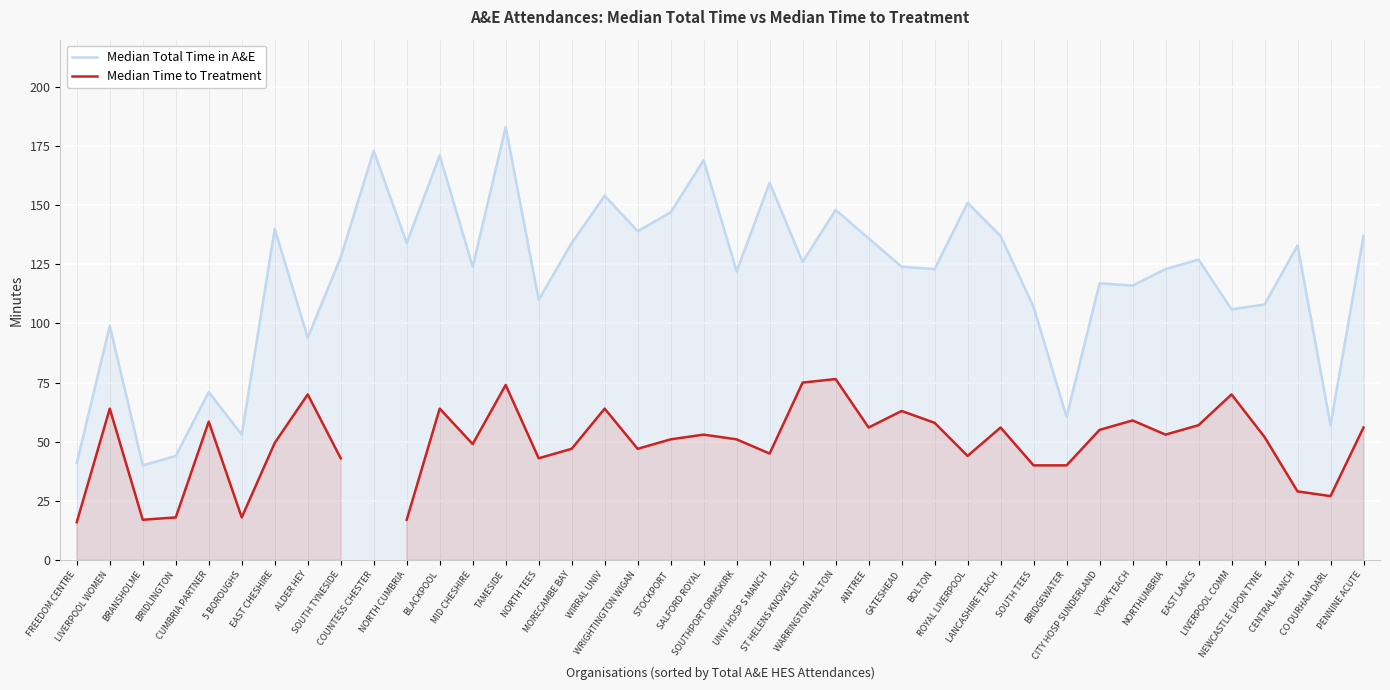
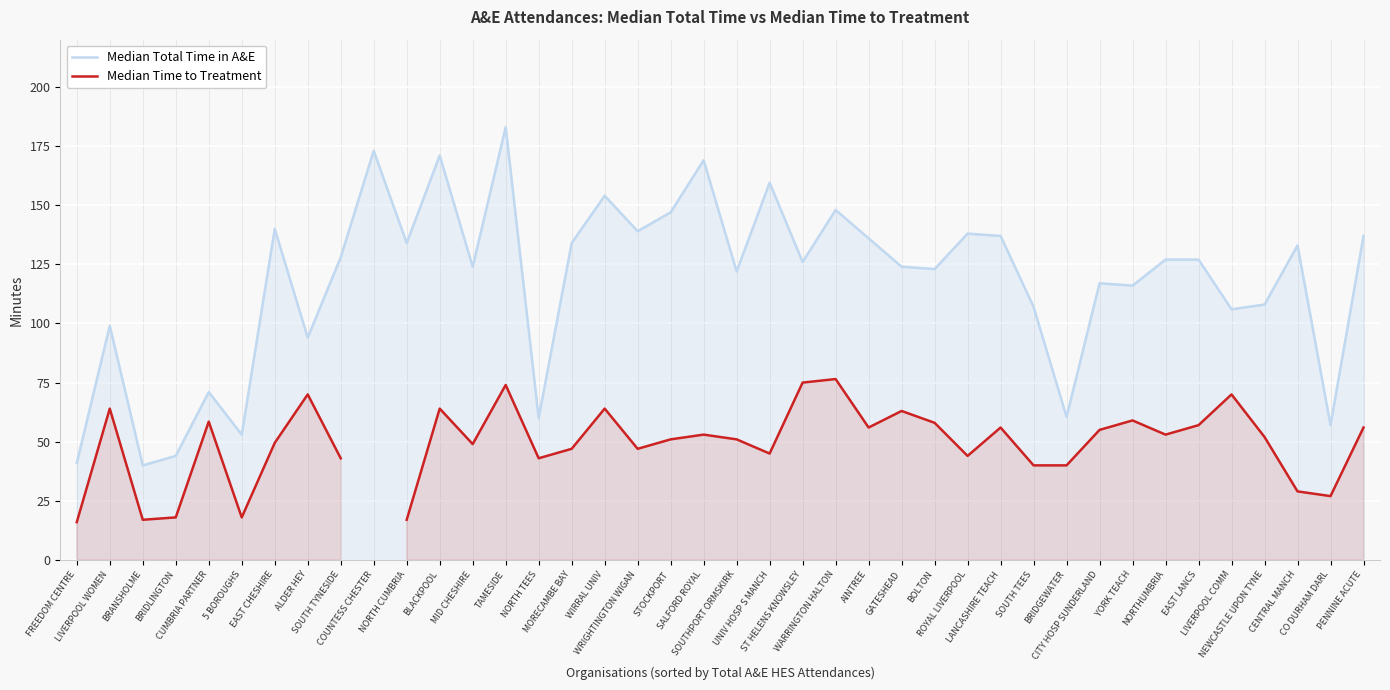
  {
    "Median Total Time in A&E": {
      "FREEDOM CENTRE": 41,
      "LIVERPOOL WOMEN": 99,
      "BRANSHOLME": 40,
      "BRIDLINGTON": 44,
      "CUMBRIA PARTNER": 71,
      "5 BOROUGHS": 53,
      "EAST CHESHIRE": 140,
      "ALDER HEY": 94,
      "SOUTH TYNESIDE": 128,
      "COUNTESS CHESTER": 173,
      "NORTH CUMBRIA": 134,
      "BLACKPOOL": 171,
      "MID CHESHIRE": 124,
      "TAMESIDE": 183,
-     "NORTH TEES": 110,
+     "NORTH TEES": 60,
      "MORECAMBE BAY": 134,
      "WIRRAL UNIV": 154,
      "WRIGHTINGTON WIGAN": 139,
      "STOCKPORT": 147,
      "SALFORD ROYAL": 169,
      "SOUTHPORT ORMSKIRK": 122,
      "UNIV HOSP S MANCH": 160,
      "ST HELENS KNOWSLEY": 126,
      "WARRINGTON HALTON": 148,
      "AINTREE": 136,
      "GATESHEAD": 124,
      "BOLTON": 123,
-     "ROYAL LIVERPOOL": 151,
+     "ROYAL LIVERPOOL": 138,
      "LANCASHIRE TEACH": 137,
      "SOUTH TEES": 107,
      "BRIDGEWATER": 61,
      "CITY HOSP SUNDERLAND": 117,
      "YORK TEACH": 116,
-     "NORTHUMBRIA": 123,
+     "NORTHUMBRIA": 127,
      "EAST LANCS": 127,
      "LIVERPOOL COMM": 106,
      "NEWCASTLE UPON TYNE": 108,
      "CENTRAL MANCH": 133,
      "CO DURHAM DARL": 57,
      "PENNINE ACUTE": 137
    },
    "Median Time to Treatment": {
      "FREEDOM CENTRE": 16,
      "LIVERPOOL WOMEN": 64,
      "BRANSHOLME": 17,
      "BRIDLINGTON": 18,
      "CUMBRIA PARTNER": 59,
      "5 BOROUGHS": 18,
      "EAST CHESHIRE": 50,
      "ALDER HEY": 70,
      "SOUTH TYNESIDE": 43,
      "NORTH CUMBRIA": 17,
      "BLACKPOOL": 64,
      "MID CHESHIRE": 49,
      "TAMESIDE": 74,
      "NORTH TEES": 43,
      "MORECAMBE BAY": 47,
      "WIRRAL UNIV": 64,
      "WRIGHTINGTON WIGAN": 47,
      "STOCKPORT": 51,
      "SALFORD ROYAL": 53,
      "SOUTHPORT ORMSKIRK": 51,
      "UNIV HOSP S MANCH": 45,
      "ST HELENS KNOWSLEY": 75,
      "WARRINGTON HALTON": 77,
      "AINTREE": 56,
      "GATESHEAD": 63,
      "BOLTON": 58,
      "ROYAL LIVERPOOL": 44,
      "LANCASHIRE TEACH": 56,
      "SOUTH TEES": 40,
      "BRIDGEWATER": 40,
      "CITY HOSP SUNDERLAND": 55,
      "YORK TEACH": 59,
      "NORTHUMBRIA": 53,
      "EAST LANCS": 57,
      "LIVERPOOL COMM": 70,
      "NEWCASTLE UPON TYNE": 52,
      "CENTRAL MANCH": 29,
      "CO DURHAM DARL": 27,
      "PENNINE ACUTE": 56
    }
  }
